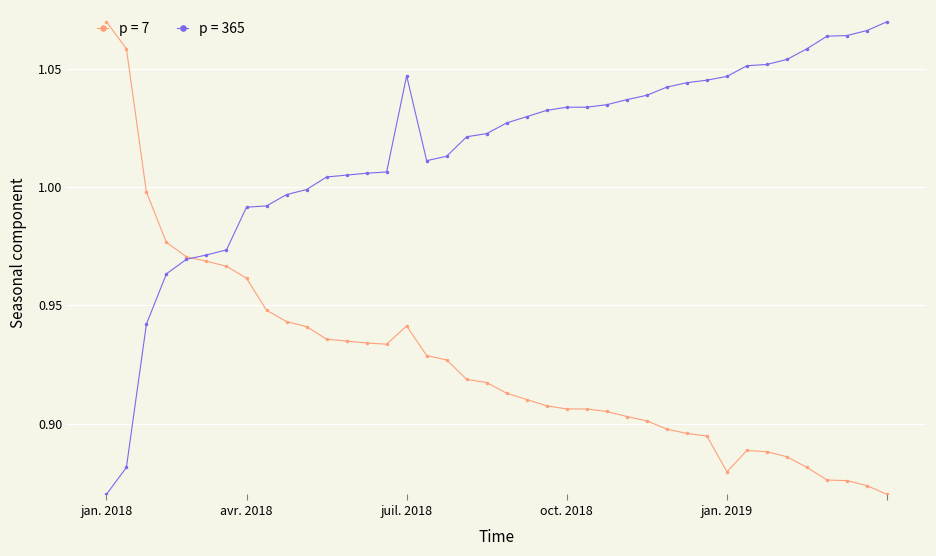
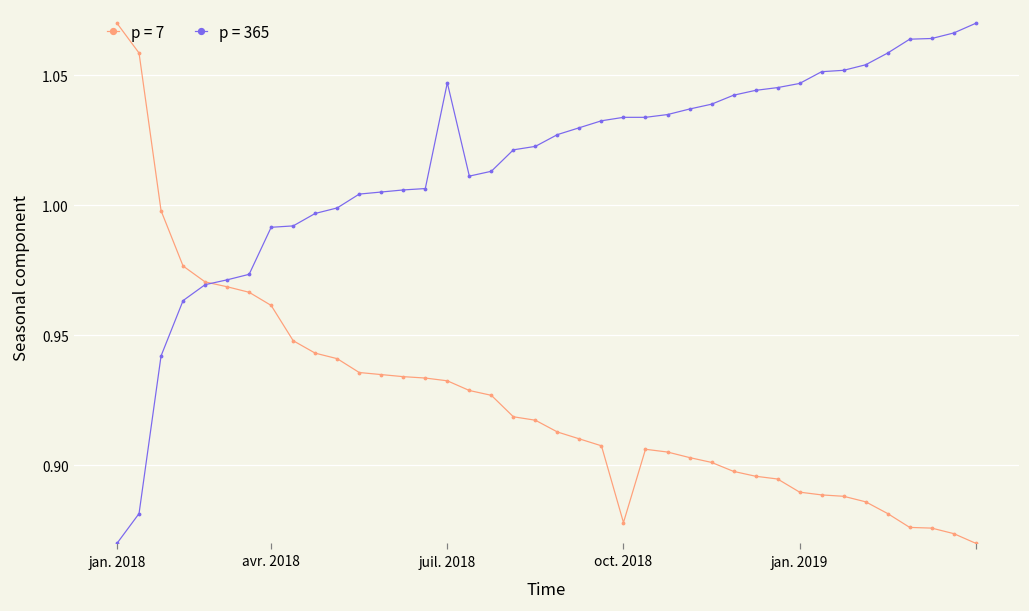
  {
    "p = 7": {
      "jan. 2018": 1.070,
      "avr. 2018": 0.961,
-     "juil. 2018": 0.941,
-     "oct. 2018": 0.906,
-     "jan. 2019": 0.880
+     "juil. 2018": 0.933,
+     "oct. 2018": 0.878,
+     "jan. 2019": 0.890
    },
    "p = 365": {
      "jan. 2018": 0.870,
      "avr. 2018": 0.992,
      "juil. 2018": 1.047,
      "oct. 2018": 1.034,
      "jan. 2019": 1.047
    }
  }
